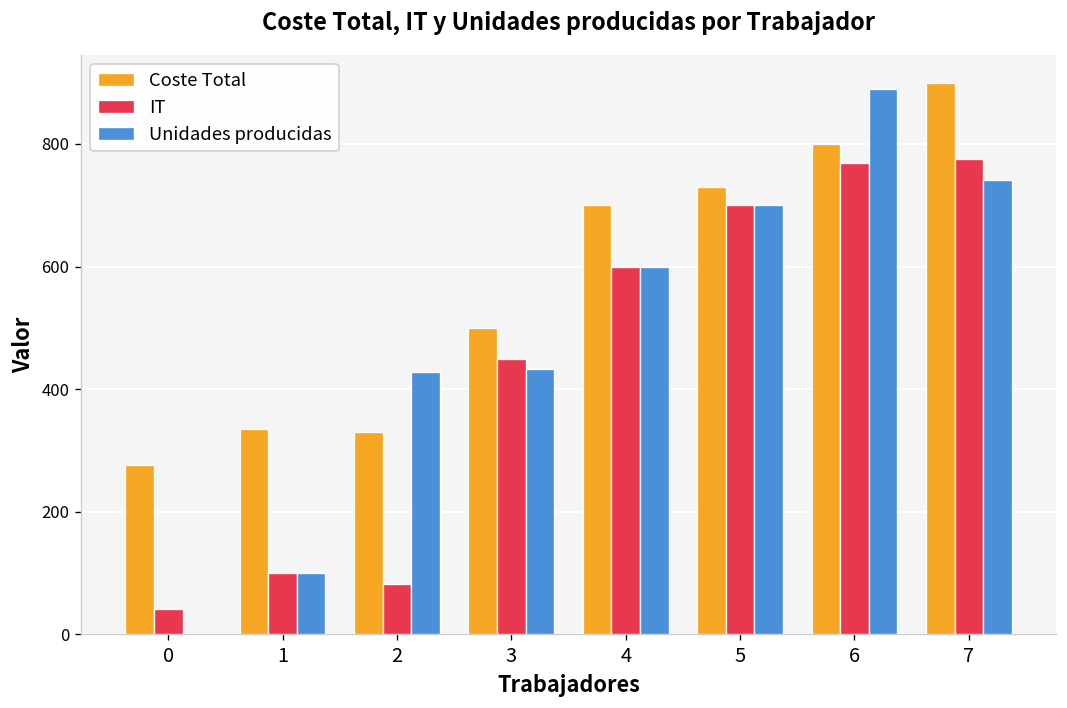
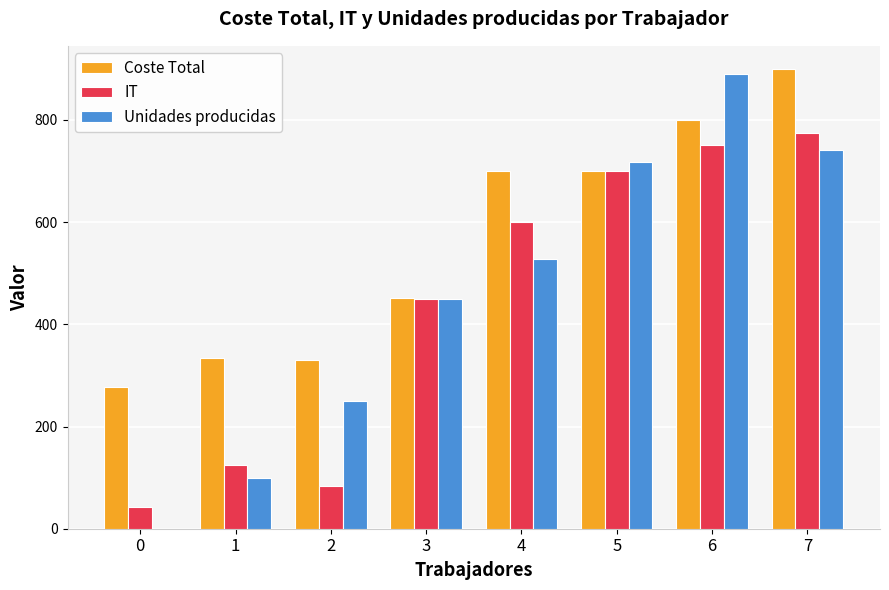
  {
    "Coste Total": {
      "0": 280,
      "1": 340,
      "2": 330,
-     "3": 500,
+     "3": 450,
      "4": 700,
-     "5": 730,
+     "5": 700,
      "6": 800,
      "7": 900
    },
    "IT": {
      "0": 40,
-     "1": 100,
+     "1": 120,
      "2": 80,
      "3": 450,
      "4": 600,
      "5": 700,
-     "6": 770,
+     "6": 750,
      "7": 780
    },
    "Unidades producidas": {
      "0": 0,
      "1": 100,
-     "2": 430,
-     "3": 430,
-     "4": 600,
-     "5": 700,
+     "2": 250,
+     "3": 450,
+     "4": 530,
+     "5": 720,
      "6": 890,
      "7": 740
    }
  }
